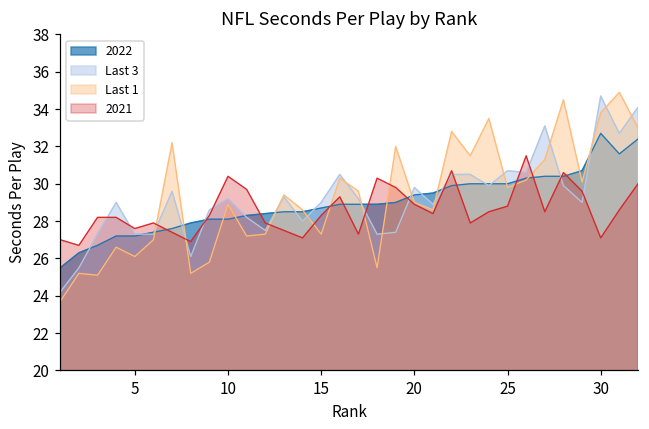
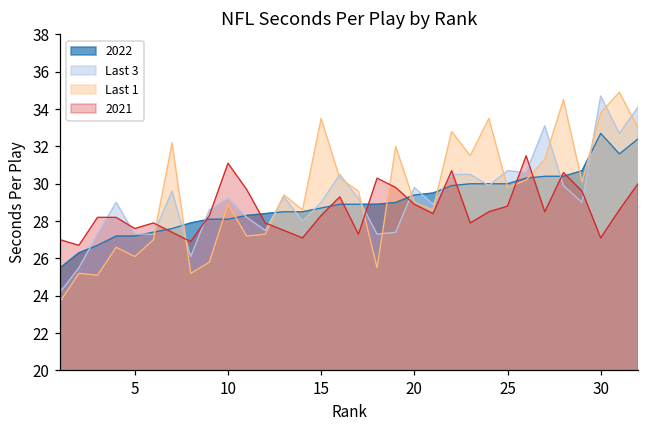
  {
    "2022": {
      "10": 28.1,
      "15": 28.7,
      "20": 29.4,
      "25": 30.0,
      "30": 32.7
    },
    "Last 3": {
      "10": 29.2,
      "15": 29.0,
      "20": 29.8,
      "25": 30.7,
      "30": 34.7
    },
    "Last 1": {
      "5": 26.1,
      "10": 28.9,
-     "15": 27.3,
+     "15": 33.5,
      "25": 29.8,
      "30": 33.8
    },
    "2021": {
      "5": 27.6,
-     "10": 30.4,
+     "10": 31.1,
      "15": 28.3,
      "25": 28.8,
      "30": 27.1
    }
  }
